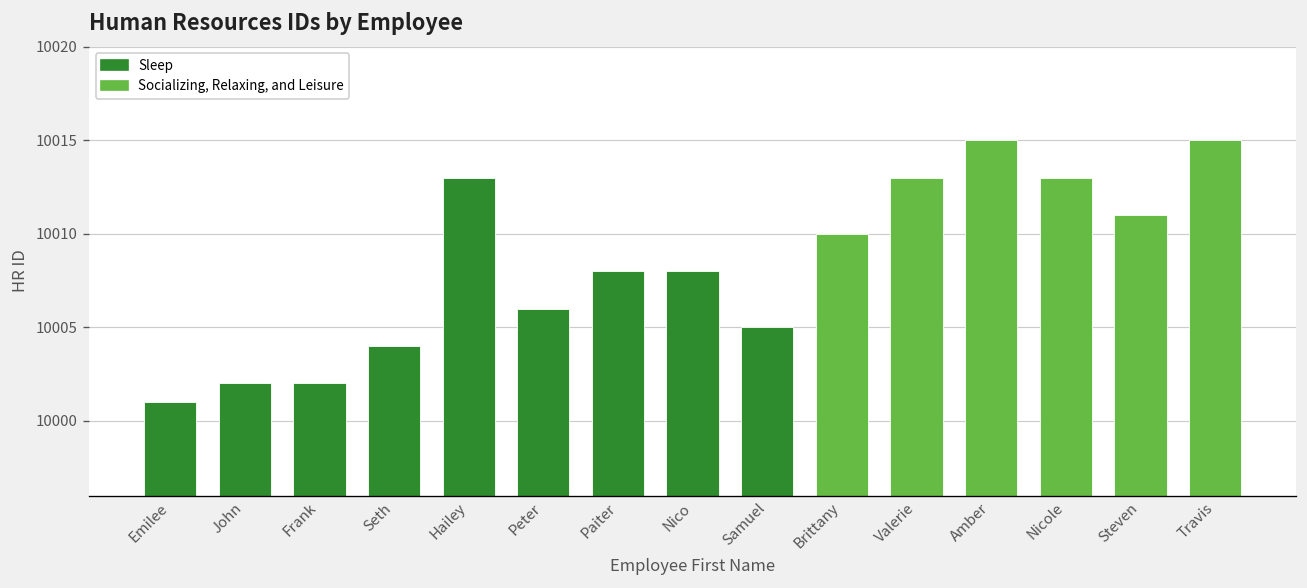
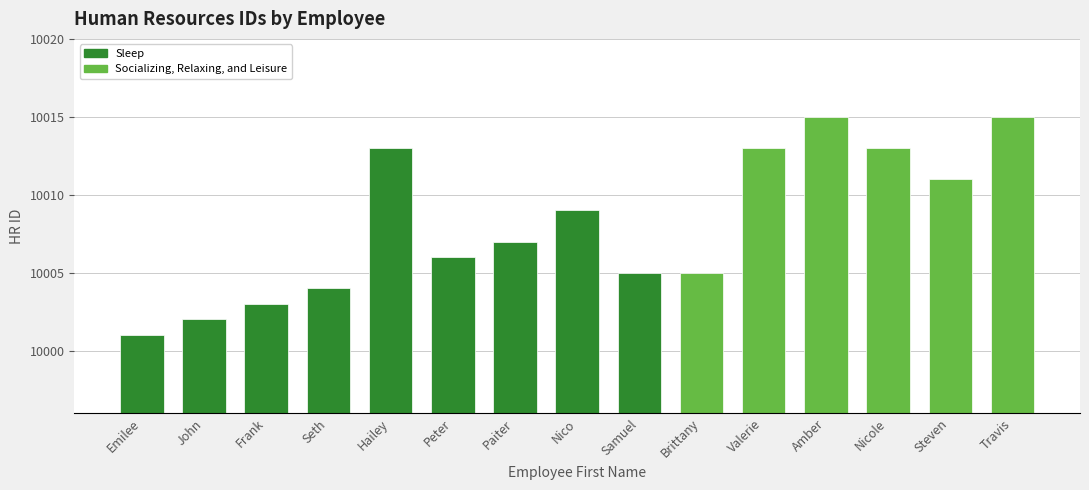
  {
    "Emilee": 10001,
    "John": 10002,
-   "Frank": 10002,
+   "Frank": 10003,
    "Seth": 10004,
    "Hailey": 10013,
    "Peter": 10006,
-   "Paiter": 10008,
-   "Nico": 10008,
+   "Paiter": 10007,
+   "Nico": 10009,
    "Samuel": 10005,
-   "Brittany": 10010,
+   "Brittany": 10005,
    "Valerie": 10013,
    "Amber": 10015,
    "Nicole": 10013,
    "Steven": 10011,
    "Travis": 10015
  }
